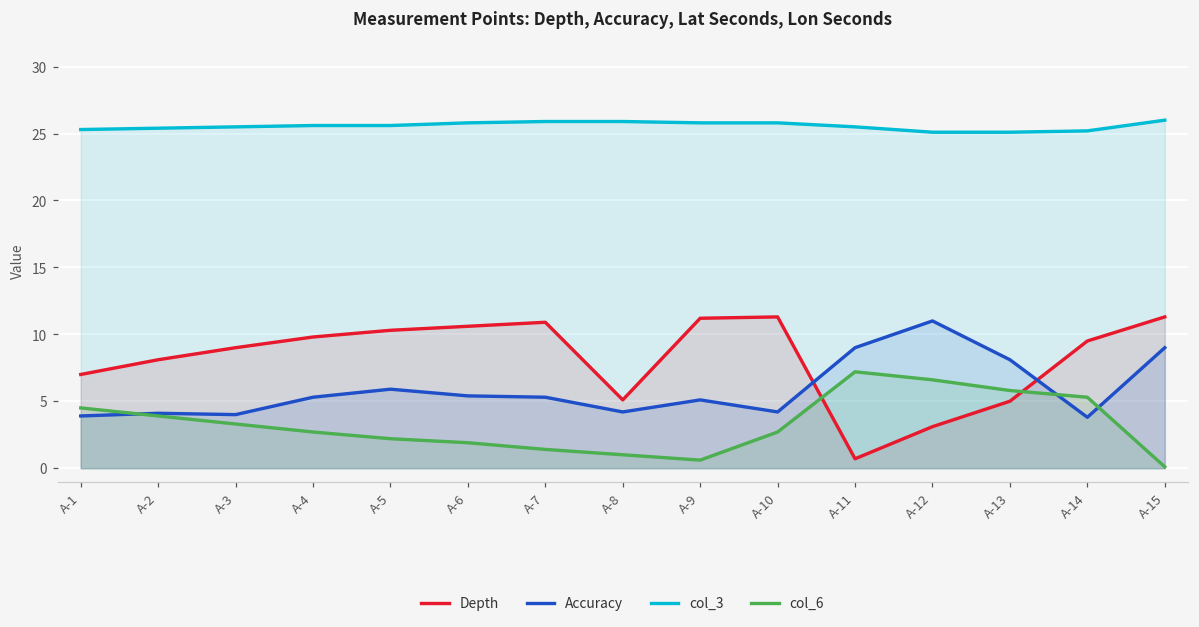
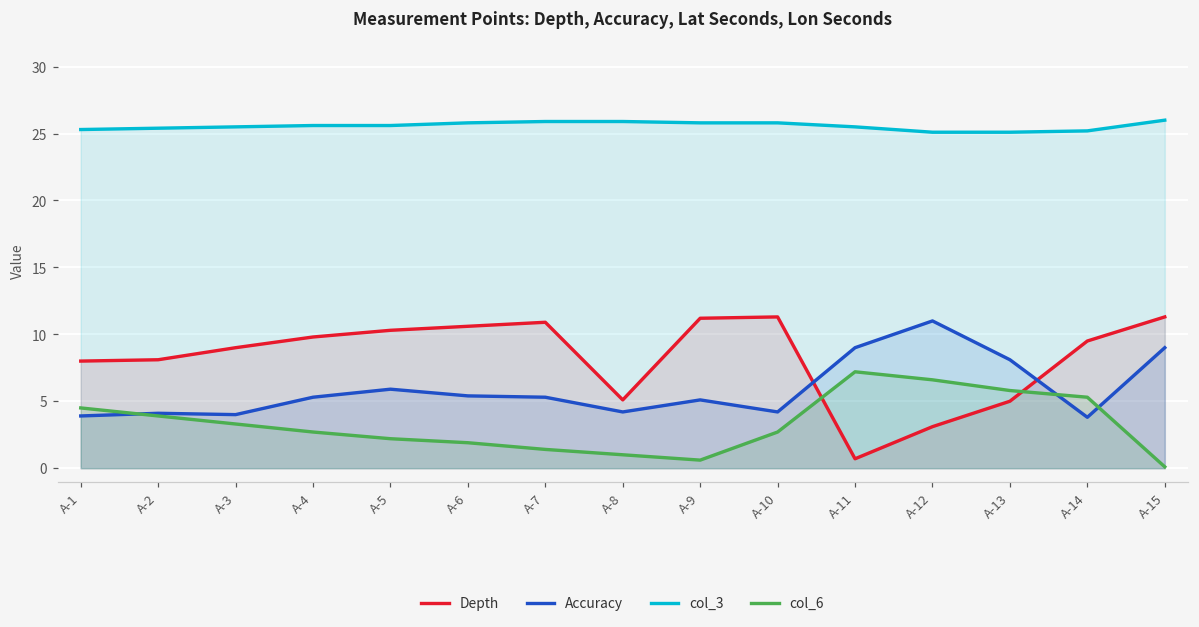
  {
    "Depth": {
-     "A-1": 7,
+     "A-1": 8,
      "A-2": 8,
      "A-3": 9,
      "A-4": 10,
      "A-5": 10.3,
      "A-6": 10.6,
      "A-7": 11,
      "A-8": 5,
      "A-9": 11,
      "A-10": 11.3,
      "A-11": 0.7,
      "A-12": 3,
      "A-13": 5,
      "A-14": 9.5,
      "A-15": 11.3
    },
    "Accuracy": {
      "A-1": 4,
      "A-3": 4,
      "A-4": 5.3,
      "A-5": 6,
      "A-6": 5.4,
      "A-7": 5.3,
      "A-8": 4,
      "A-9": 5,
      "A-10": 4,
      "A-11": 9,
      "A-12": 11,
      "A-13": 8,
      "A-14": 4,
      "A-15": 9
    },
    "col_3": {
      "A-1": 25.3,
      "A-2": 25.4,
      "A-3": 25.5,
      "A-4": 25.6,
      "A-5": 25.6,
      "A-6": 26,
      "A-7": 26,
      "A-8": 26,
      "A-9": 26,
      "A-10": 26,
      "A-11": 25.5,
      "A-12": 25,
      "A-13": 25,
      "A-14": 25,
      "A-15": 26
    },
    "col_6": {
      "A-1": 4.5,
      "A-3": 3.3,
      "A-4": 2.7,
      "A-5": 2,
      "A-6": 2,
      "A-7": 1.4,
      "A-8": 1,
      "A-9": 0.6,
      "A-10": 2.7,
      "A-11": 7,
      "A-12": 6.6,
      "A-13": 6,
      "A-14": 5.3,
      "A-15": 0
    }
  }
